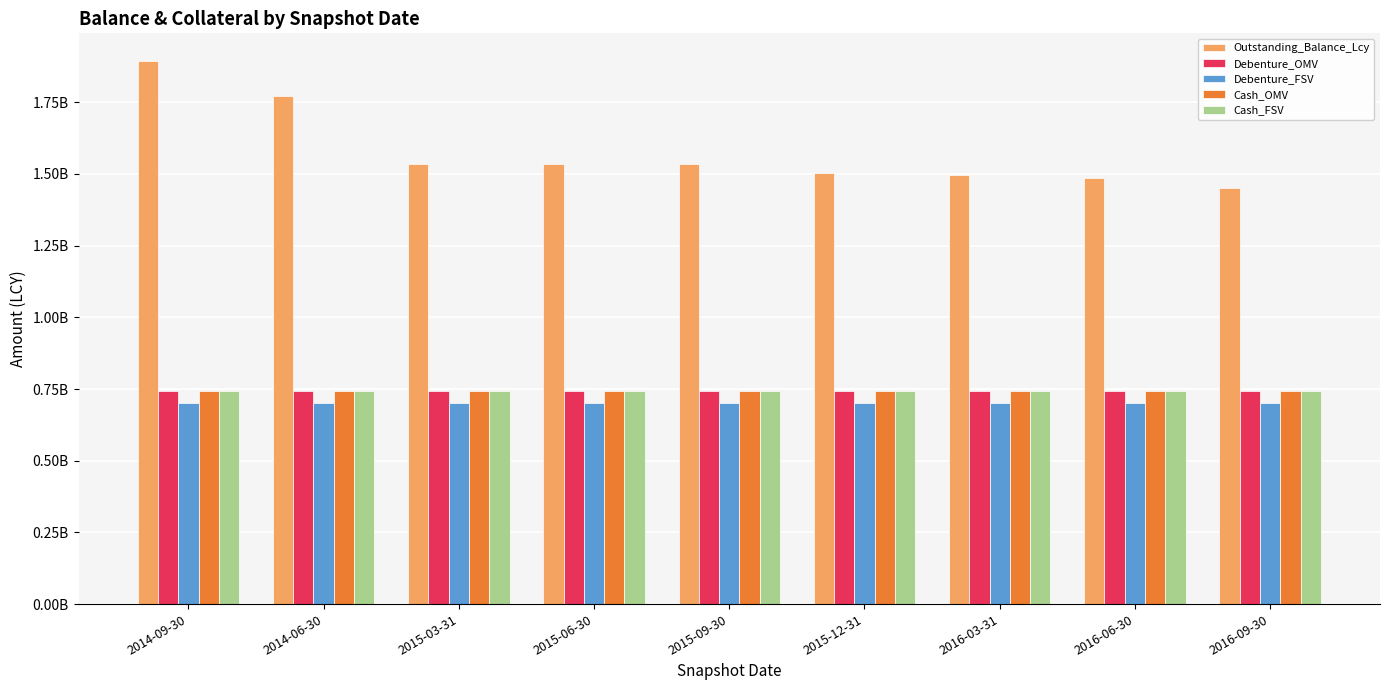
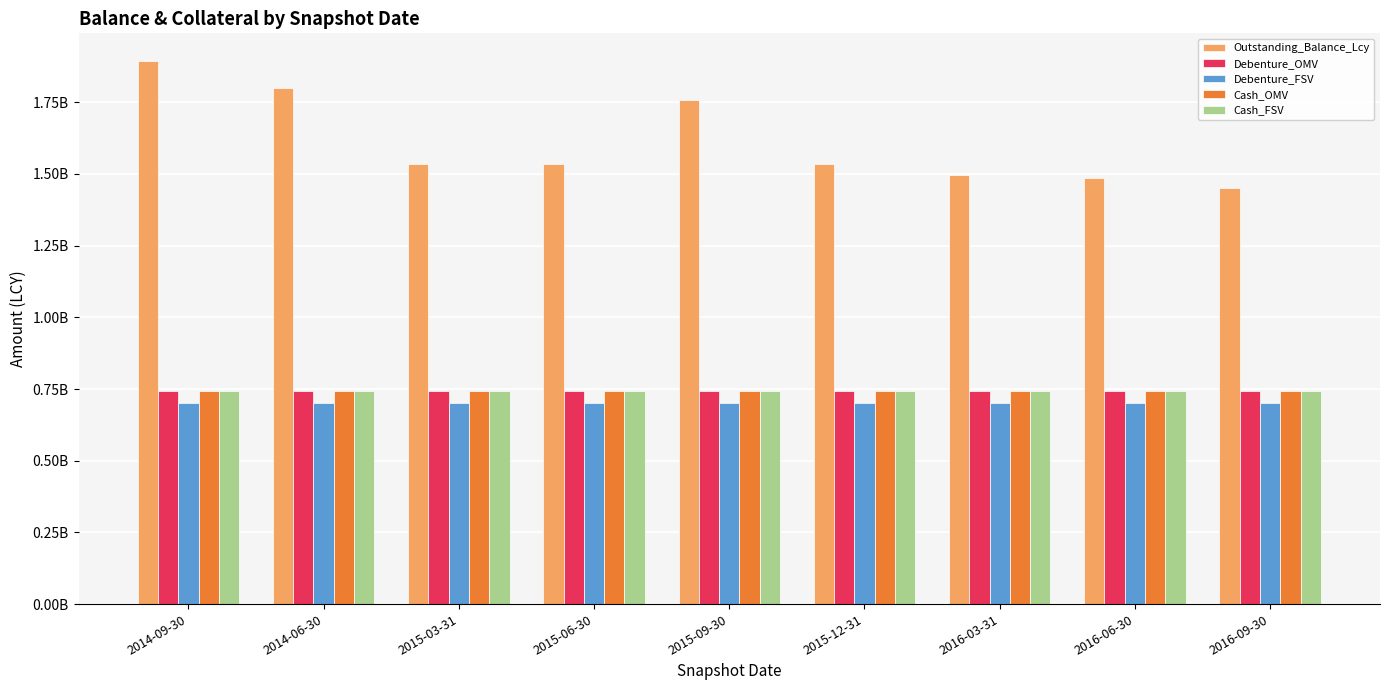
  {
    "Outstanding_Balance_Lcy": {
      "2014-09-30": 1900000000,
-     "2014-06-30": 1770000000,
+     "2014-06-30": 1800000000,
      "2015-03-31": 1530000000,
      "2015-06-30": 1530000000,
-     "2015-09-30": 1530000000,
-     "2015-12-31": 1500000000,
+     "2015-09-30": 1760000000,
+     "2015-12-31": 1530000000,
      "2016-03-31": 1500000000,
      "2016-06-30": 1480000000,
      "2016-09-30": 1450000000
    },
    "Debenture_OMV": {
      "2014-09-30": 740000000,
      "2014-06-30": 740000000,
      "2015-03-31": 740000000,
      "2015-06-30": 740000000,
      "2015-09-30": 740000000,
      "2015-12-31": 740000000,
      "2016-03-31": 740000000,
      "2016-06-30": 740000000,
      "2016-09-30": 740000000
    },
    "Debenture_FSV": {
      "2014-09-30": 700000000,
      "2014-06-30": 700000000,
      "2015-03-31": 700000000,
      "2015-06-30": 700000000,
      "2015-09-30": 700000000,
      "2015-12-31": 700000000,
      "2016-03-31": 700000000,
      "2016-06-30": 700000000,
      "2016-09-30": 700000000
    },
    "Cash_OMV": {
      "2014-09-30": 740000000,
      "2014-06-30": 740000000,
      "2015-03-31": 740000000,
      "2015-06-30": 740000000,
      "2015-09-30": 740000000,
      "2015-12-31": 740000000,
      "2016-03-31": 740000000,
      "2016-06-30": 740000000,
      "2016-09-30": 740000000
    },
    "Cash_FSV": {
      "2014-09-30": 740000000,
      "2014-06-30": 740000000,
      "2015-03-31": 740000000,
      "2015-06-30": 740000000,
      "2015-09-30": 740000000,
      "2015-12-31": 740000000,
      "2016-03-31": 740000000,
      "2016-06-30": 740000000,
      "2016-09-30": 740000000
    }
  }
